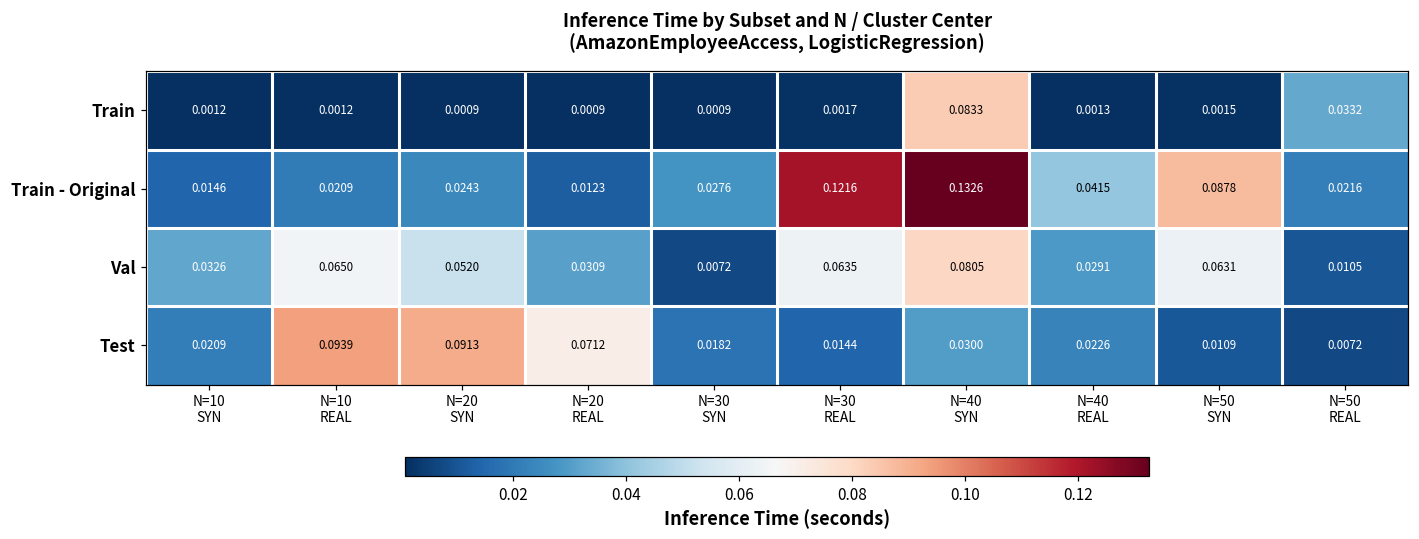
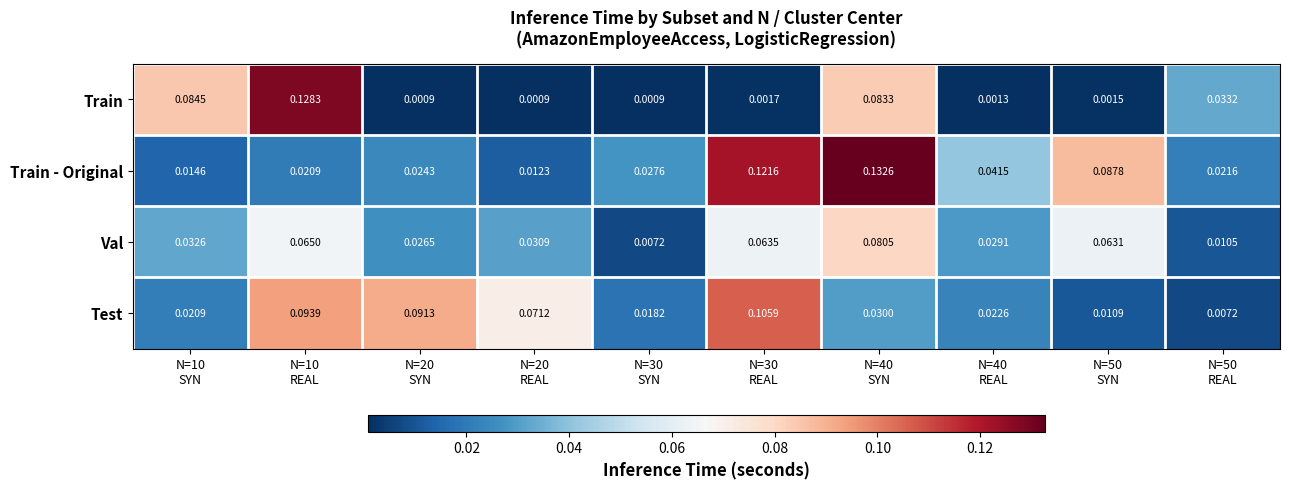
  {
    "Train": {
-     "N=10 SYN": 0.0012,
-     "N=10 REAL": 0.0012,
+     "N=10 SYN": 0.0845,
+     "N=10 REAL": 0.1283,
      "N=20 SYN": 0.0009,
      "N=20 REAL": 0.0009,
      "N=30 SYN": 0.0009,
      "N=30 REAL": 0.0017,
      "N=40 SYN": 0.0833,
      "N=40 REAL": 0.0013,
      "N=50 SYN": 0.0015,
      "N=50 REAL": 0.0332
    },
    "Train - Original": {
      "N=10 SYN": 0.0146,
      "N=10 REAL": 0.0209,
      "N=20 SYN": 0.0243,
      "N=20 REAL": 0.0123,
      "N=30 SYN": 0.0276,
      "N=30 REAL": 0.1216,
      "N=40 SYN": 0.1326,
      "N=40 REAL": 0.0415,
      "N=50 SYN": 0.0878,
      "N=50 REAL": 0.0216
    },
    "Val": {
      "N=10 SYN": 0.0326,
      "N=10 REAL": 0.0650,
-     "N=20 SYN": 0.0520,
+     "N=20 SYN": 0.0265,
      "N=20 REAL": 0.0309,
      "N=30 SYN": 0.0072,
      "N=30 REAL": 0.0635,
      "N=40 SYN": 0.0805,
      "N=40 REAL": 0.0291,
      "N=50 SYN": 0.0631,
      "N=50 REAL": 0.0105
    },
    "Test": {
      "N=10 SYN": 0.0209,
      "N=10 REAL": 0.0939,
      "N=20 SYN": 0.0913,
      "N=20 REAL": 0.0712,
      "N=30 SYN": 0.0182,
-     "N=30 REAL": 0.0144,
+     "N=30 REAL": 0.1059,
      "N=40 SYN": 0.0300,
      "N=40 REAL": 0.0226,
      "N=50 SYN": 0.0109,
      "N=50 REAL": 0.0072
    }
  }
